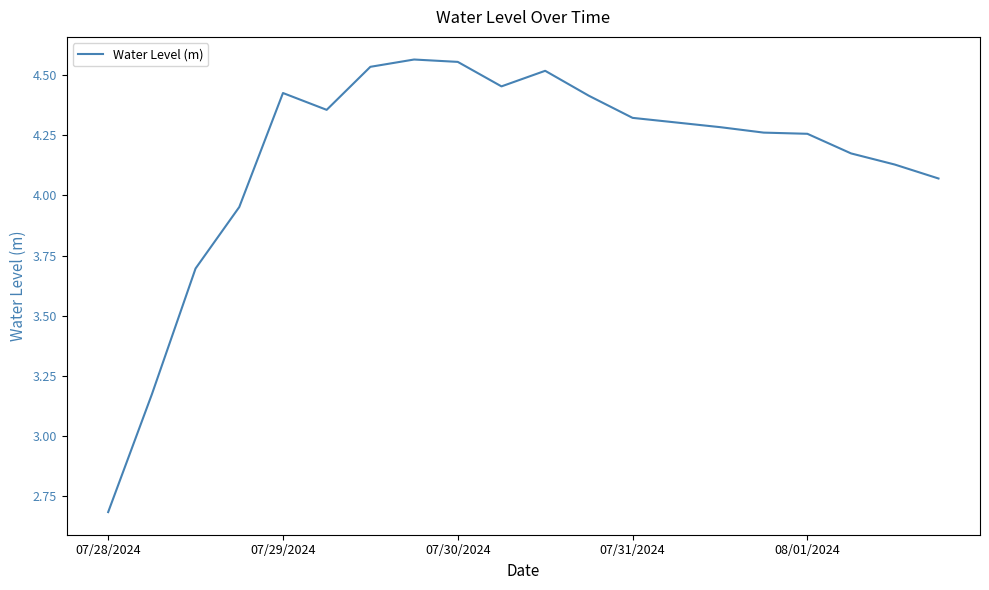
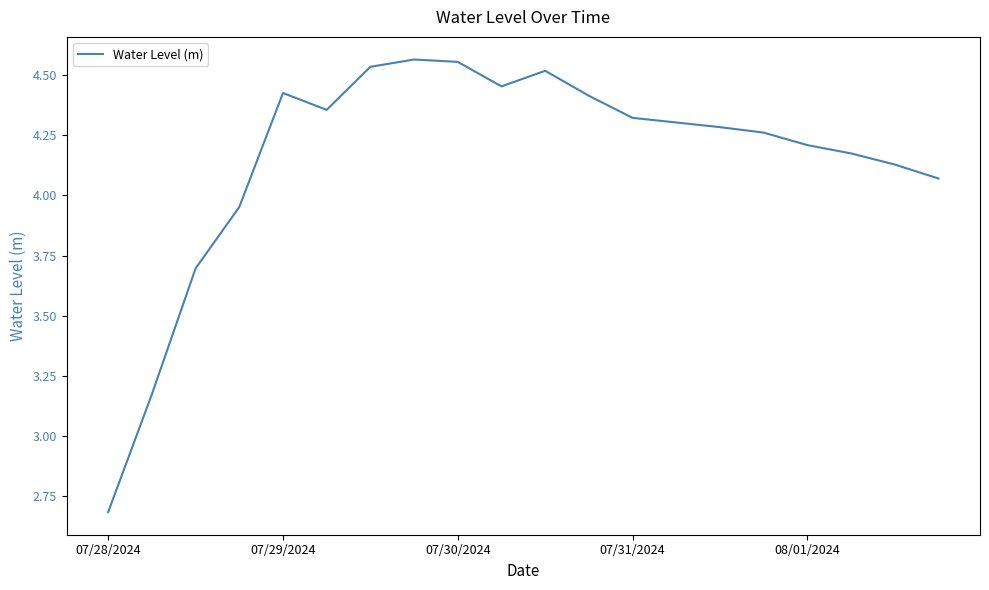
  {
    "07/28/2024": 2.68,
    "07/29/2024": 4.43,
    "07/30/2024": 4.56,
    "07/31/2024": 4.32,
-   "08/01/2024": 4.26
+   "08/01/2024": 4.21
  }
